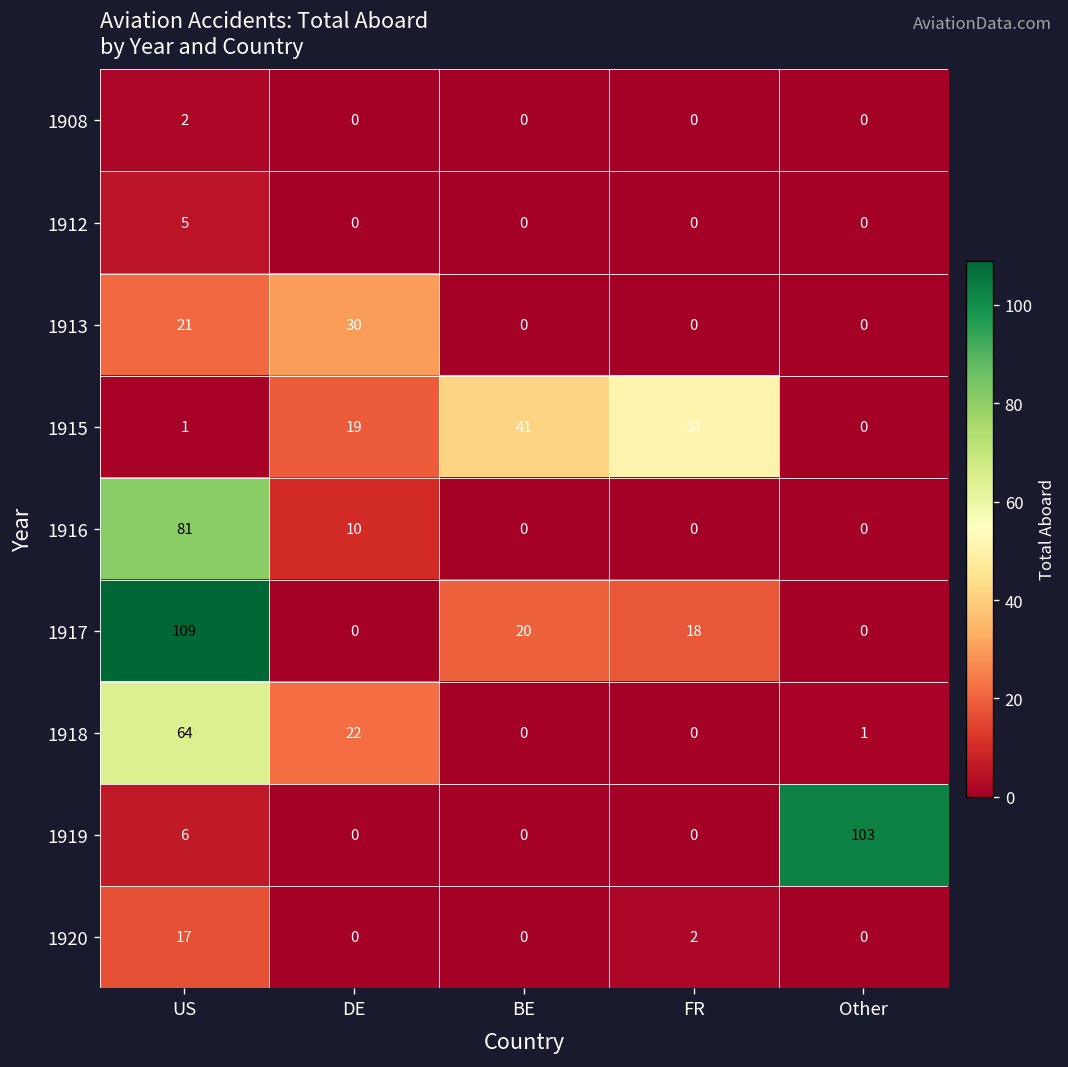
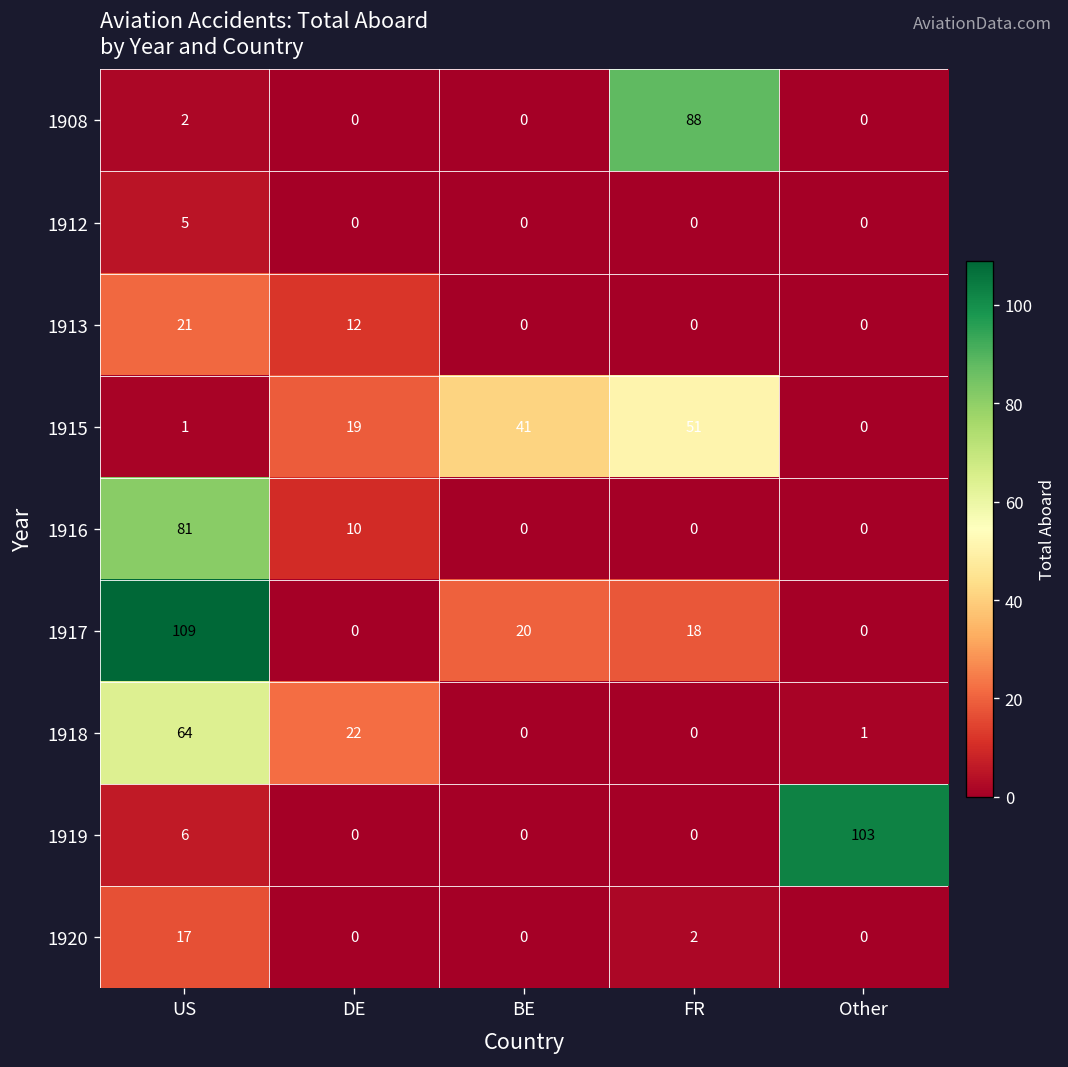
  {
    "1908": {
      "US": 2,
      "DE": 0,
      "BE": 0,
-     "FR": 0,
+     "FR": 88,
      "Other": 0
    },
    "1912": {
      "US": 5,
      "DE": 0,
      "BE": 0,
      "FR": 0,
      "Other": 0
    },
    "1913": {
      "US": 21,
-     "DE": 30,
+     "DE": 12,
      "BE": 0,
      "FR": 0,
      "Other": 0
    },
    "1915": {
      "US": 1,
      "DE": 19,
      "BE": 41,
      "FR": 51,
      "Other": 0
    },
    "1916": {
      "US": 81,
      "DE": 10,
      "BE": 0,
      "FR": 0,
      "Other": 0
    },
    "1917": {
      "US": 109,
      "DE": 0,
      "BE": 20,
      "FR": 18,
      "Other": 0
    },
    "1918": {
      "US": 64,
      "DE": 22,
      "BE": 0,
      "FR": 0,
      "Other": 1
    },
    "1919": {
      "US": 6,
      "DE": 0,
      "BE": 0,
      "FR": 0,
      "Other": 103
    },
    "1920": {
      "US": 17,
      "DE": 0,
      "BE": 0,
      "FR": 2,
      "Other": 0
    }
  }
